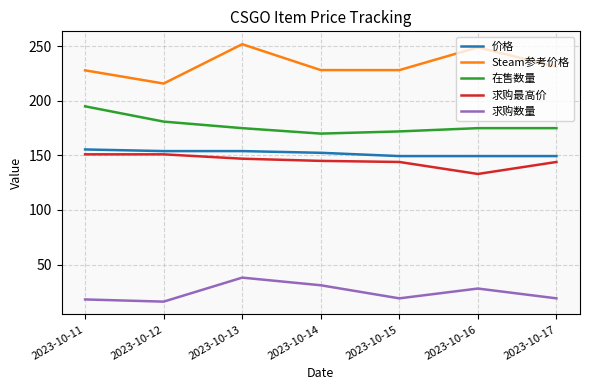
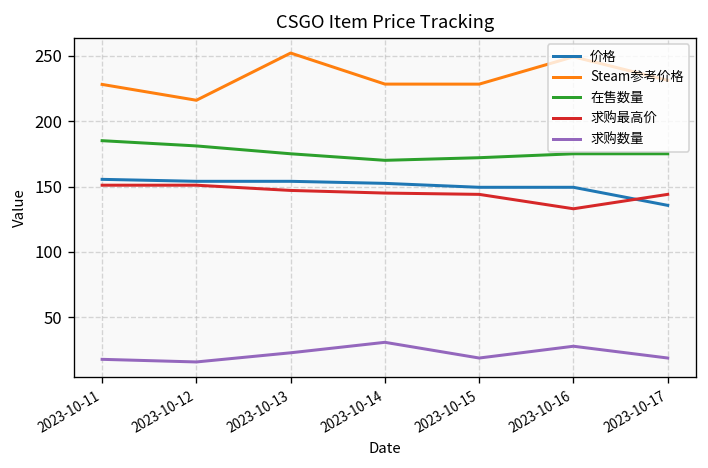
  {
    "价格": {
      "2023-10-11": 155,
      "2023-10-12": 154,
      "2023-10-13": 154,
      "2023-10-14": 152,
      "2023-10-15": 149,
      "2023-10-16": 149,
-     "2023-10-17": 149
+     "2023-10-17": 136
    },
    "Steam参考价格": {
      "2023-10-11": 228,
      "2023-10-12": 216,
      "2023-10-13": 252,
      "2023-10-14": 228,
      "2023-10-15": 228
    },
    "在售数量": {
-     "2023-10-11": 195,
+     "2023-10-11": 185,
      "2023-10-12": 181,
      "2023-10-13": 175,
      "2023-10-14": 170,
      "2023-10-15": 172,
      "2023-10-16": 175,
      "2023-10-17": 175
    },
    "求购最高价": {
      "2023-10-11": 151,
      "2023-10-12": 151,
      "2023-10-13": 147,
      "2023-10-14": 145,
      "2023-10-15": 144,
      "2023-10-16": 133,
      "2023-10-17": 144
    },
    "求购数量": {
      "2023-10-11": 18,
      "2023-10-12": 16,
-     "2023-10-13": 38,
+     "2023-10-13": 23,
      "2023-10-14": 31,
      "2023-10-15": 19,
      "2023-10-16": 28,
      "2023-10-17": 19
    }
  }
